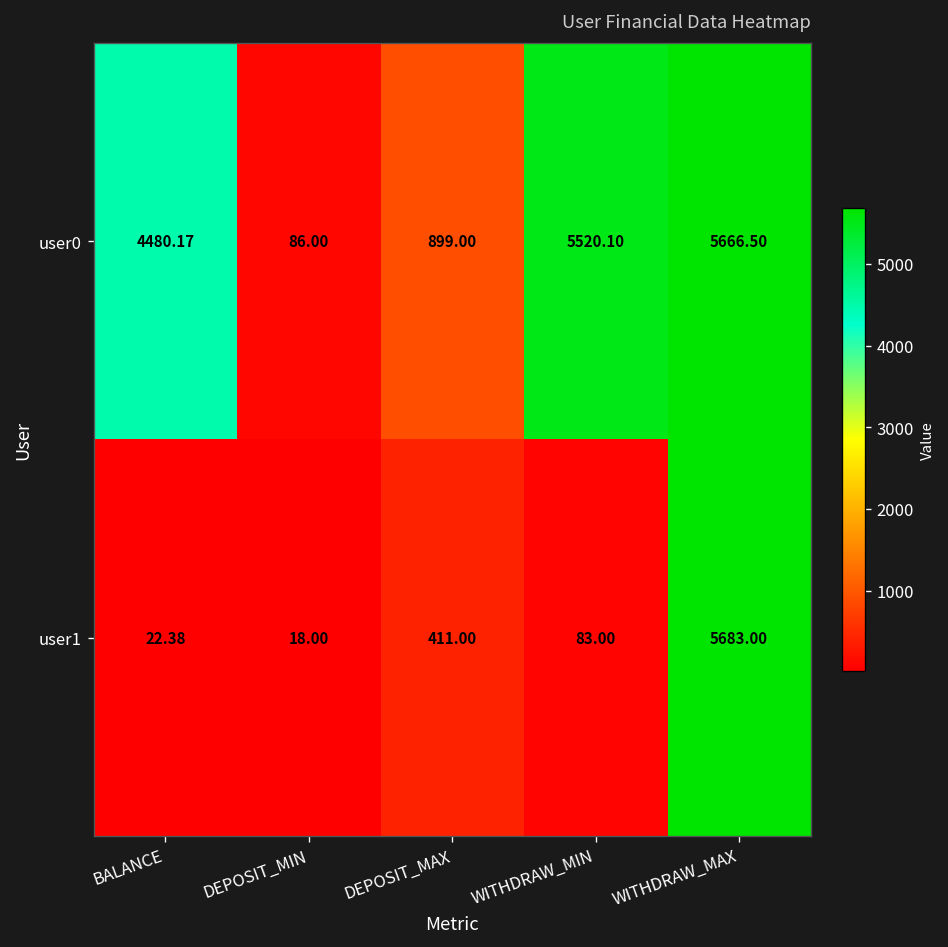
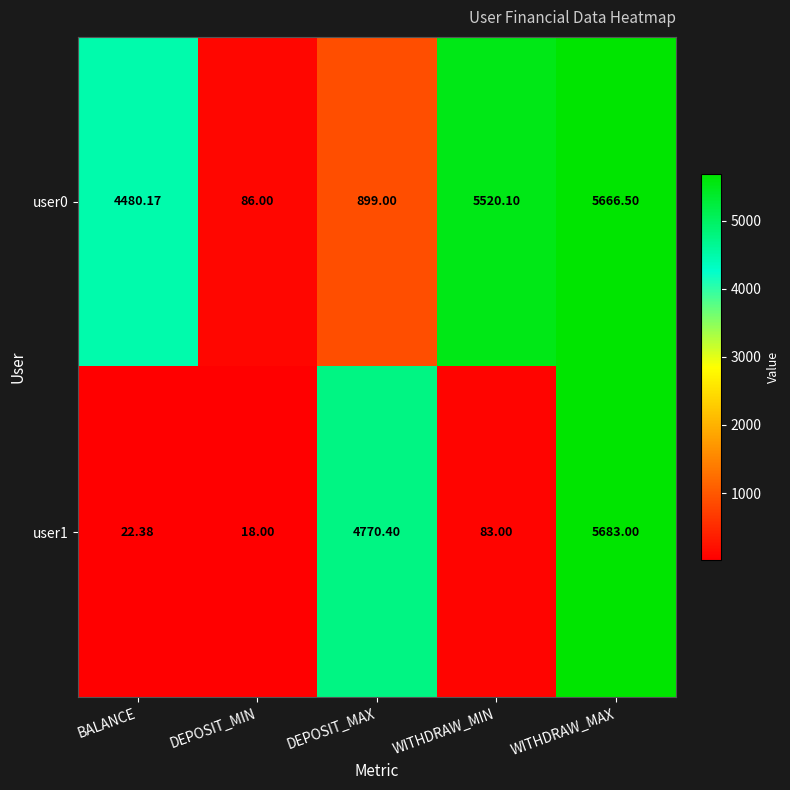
  {
    "user0": {
      "BALANCE": 4480.17,
      "DEPOSIT_MIN": 86.00,
      "DEPOSIT_MAX": 899.00,
      "WITHDRAW_MIN": 5520.10,
      "WITHDRAW_MAX": 5666.50
    },
    "user1": {
      "BALANCE": 22.38,
      "DEPOSIT_MIN": 18.00,
-     "DEPOSIT_MAX": 411.00,
+     "DEPOSIT_MAX": 4770.40,
      "WITHDRAW_MIN": 83.00,
      "WITHDRAW_MAX": 5683.00
    }
  }
